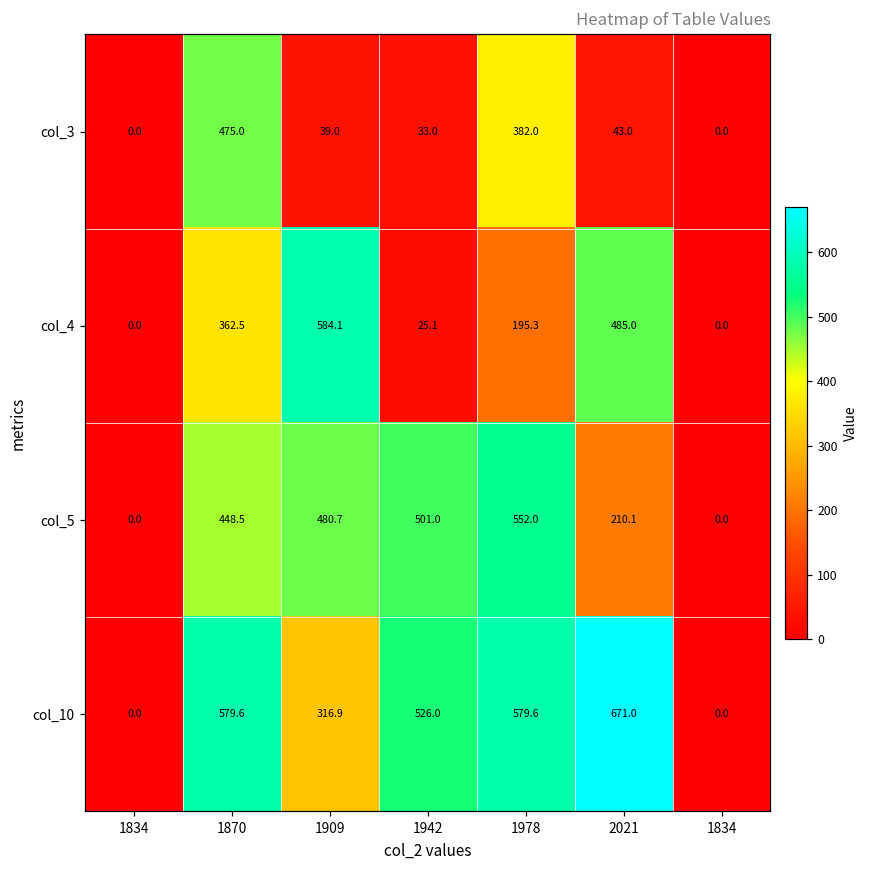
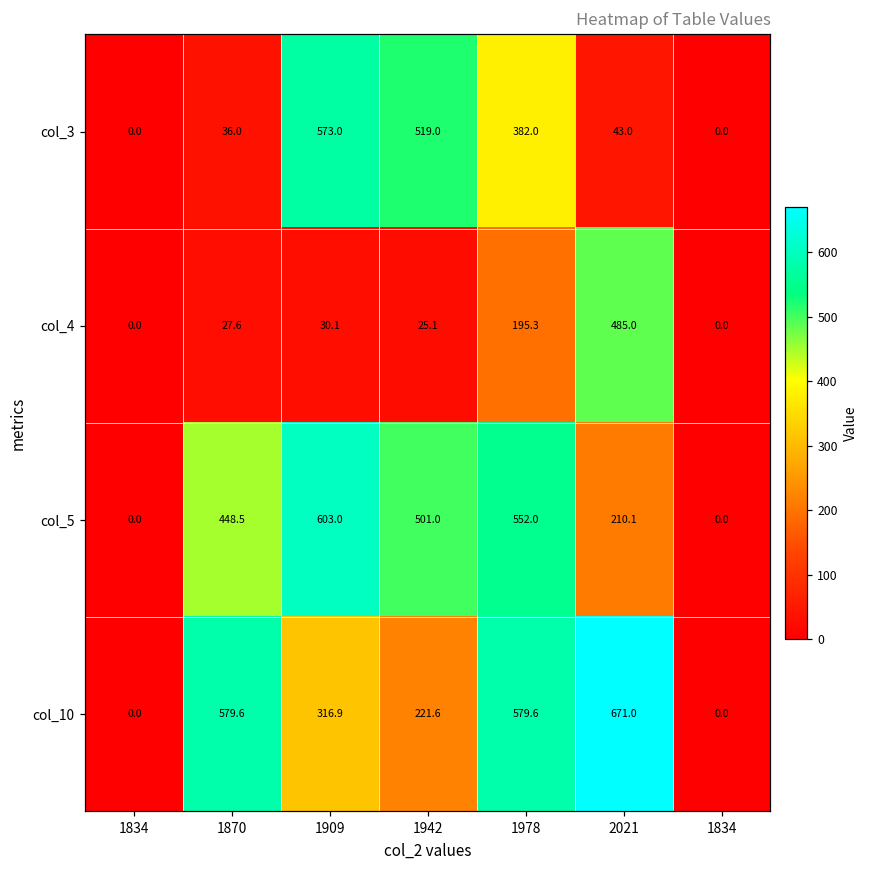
  {
    "col_3": {
-     "1870": 475.0,
-     "1909": 39.0,
-     "1942": 33.0,
+     "1870": 36.0,
+     "1909": 573.0,
+     "1942": 519.0,
      "1978": 382.0,
      "2021": 43.0
    },
    "col_4": {
-     "1870": 362.5,
-     "1909": 584.1,
+     "1870": 27.6,
+     "1909": 30.1,
      "1942": 25.1,
      "1978": 195.3,
      "2021": 485.0
    },
    "col_5": {
      "1870": 448.5,
-     "1909": 480.7,
+     "1909": 603.0,
      "1942": 501.0,
      "1978": 552.0,
      "2021": 210.1
    },
    "col_10": {
      "1870": 579.6,
      "1909": 316.9,
-     "1942": 526.0,
+     "1942": 221.6,
      "1978": 579.6,
      "2021": 671.0
    }
  }
